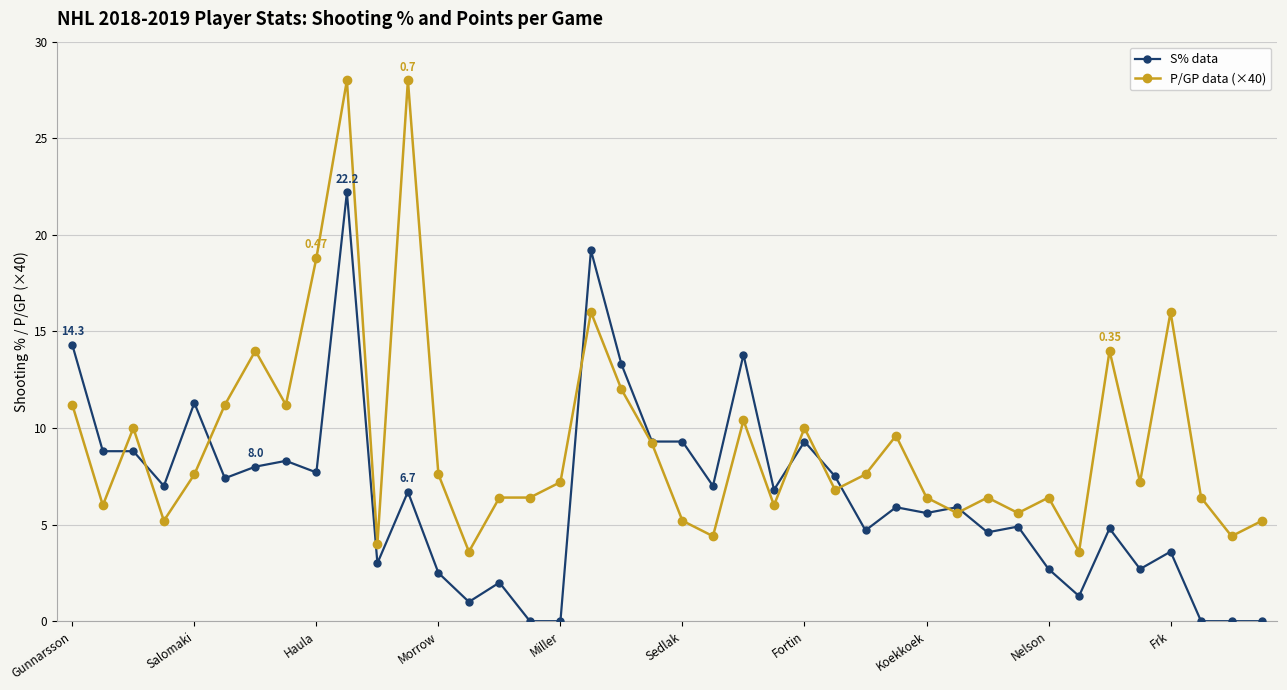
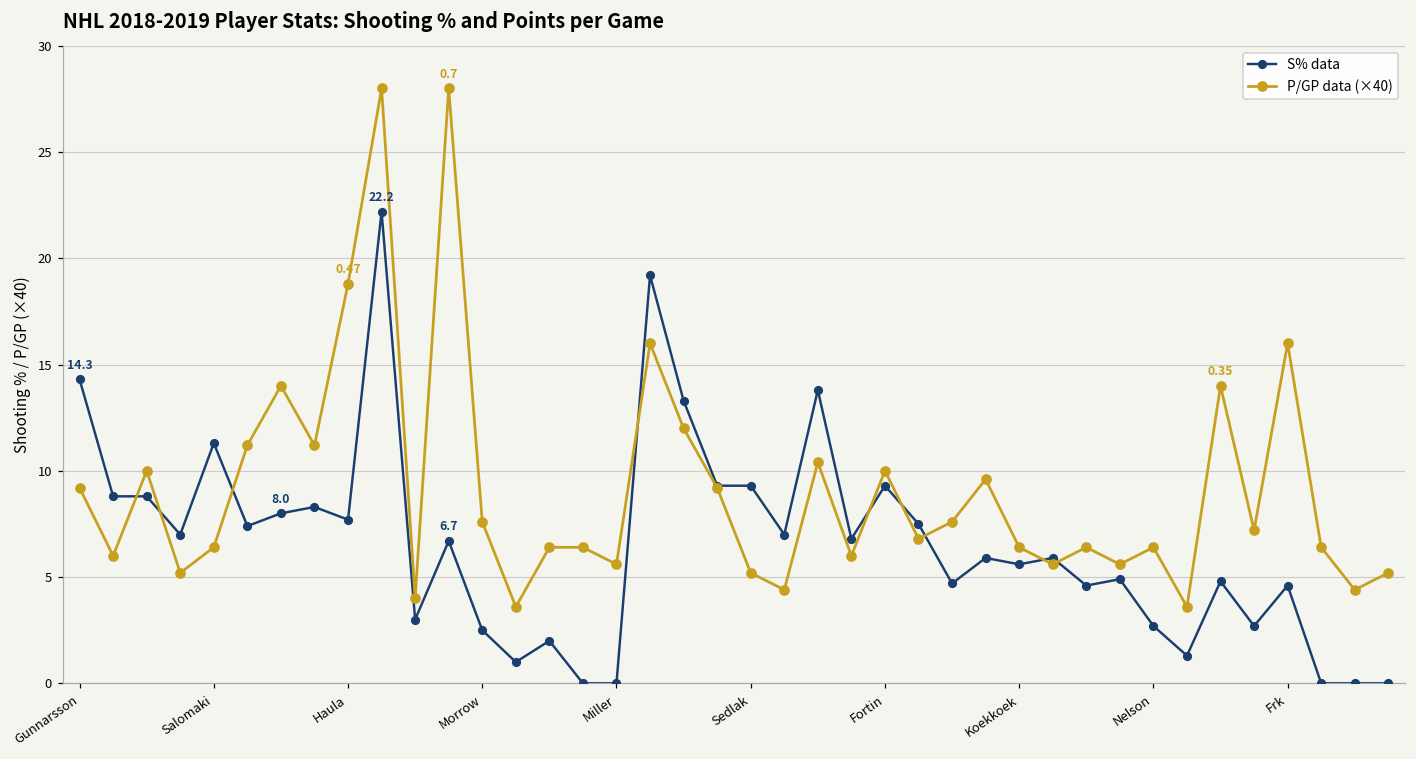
  {
    "S% data": {
      "Salomaki": 11.3,
      "Haula": 7.7,
      "Morrow": 2.5,
      "Miller": 0.0,
      "Sedlak": 9.3,
      "Fortin": 9.3,
      "Koekkoek": 5.6,
      "Nelson": 2.7,
-     "Frk": 3.6
+     "Frk": 4.6
    },
    "P/GP data (×40)": {
-     "Gunnarsson": 11.2,
-     "Salomaki": 7.6,
+     "Gunnarsson": 9.2,
+     "Salomaki": 6.4,
      "Morrow": 7.6,
-     "Miller": 7.2,
+     "Miller": 5.6,
      "Sedlak": 5.2,
      "Fortin": 10.0,
      "Koekkoek": 6.4,
      "Nelson": 6.4,
      "Frk": 16.0
    }
  }
